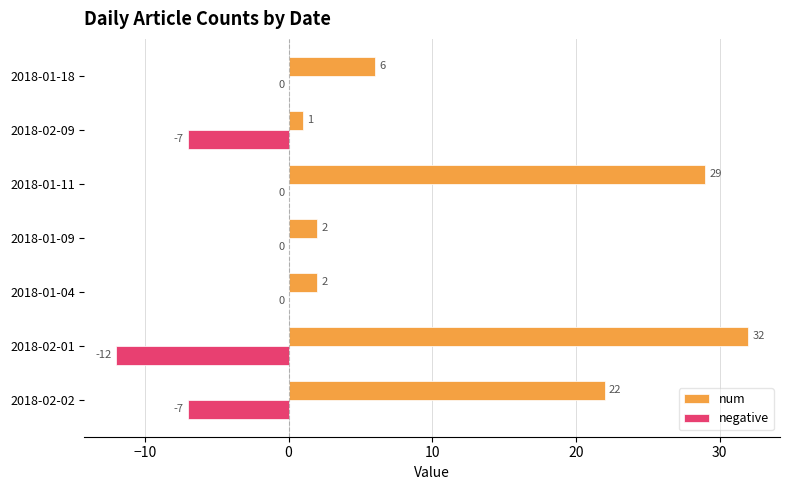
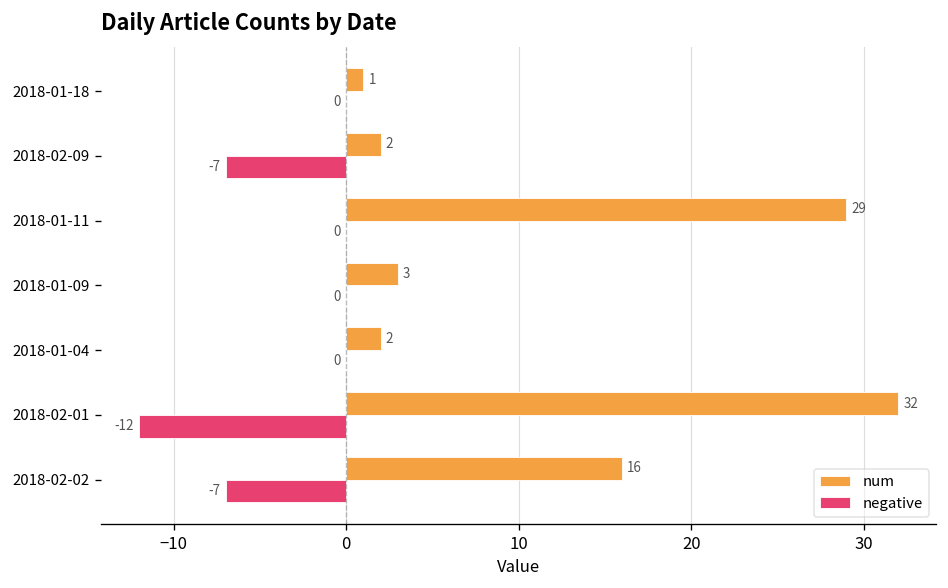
  {
    "num": {
-     "2018-01-18": 6,
-     "2018-02-09": 1,
+     "2018-01-18": 1,
+     "2018-02-09": 2,
      "2018-01-11": 29,
-     "2018-01-09": 2,
+     "2018-01-09": 3,
      "2018-01-04": 2,
      "2018-02-01": 32,
-     "2018-02-02": 22
+     "2018-02-02": 16
    },
    "negative": {
      "2018-01-18": 0,
      "2018-02-09": -7,
      "2018-01-11": 0,
      "2018-01-09": 0,
      "2018-01-04": 0,
      "2018-02-01": -12,
      "2018-02-02": -7
    }
  }
